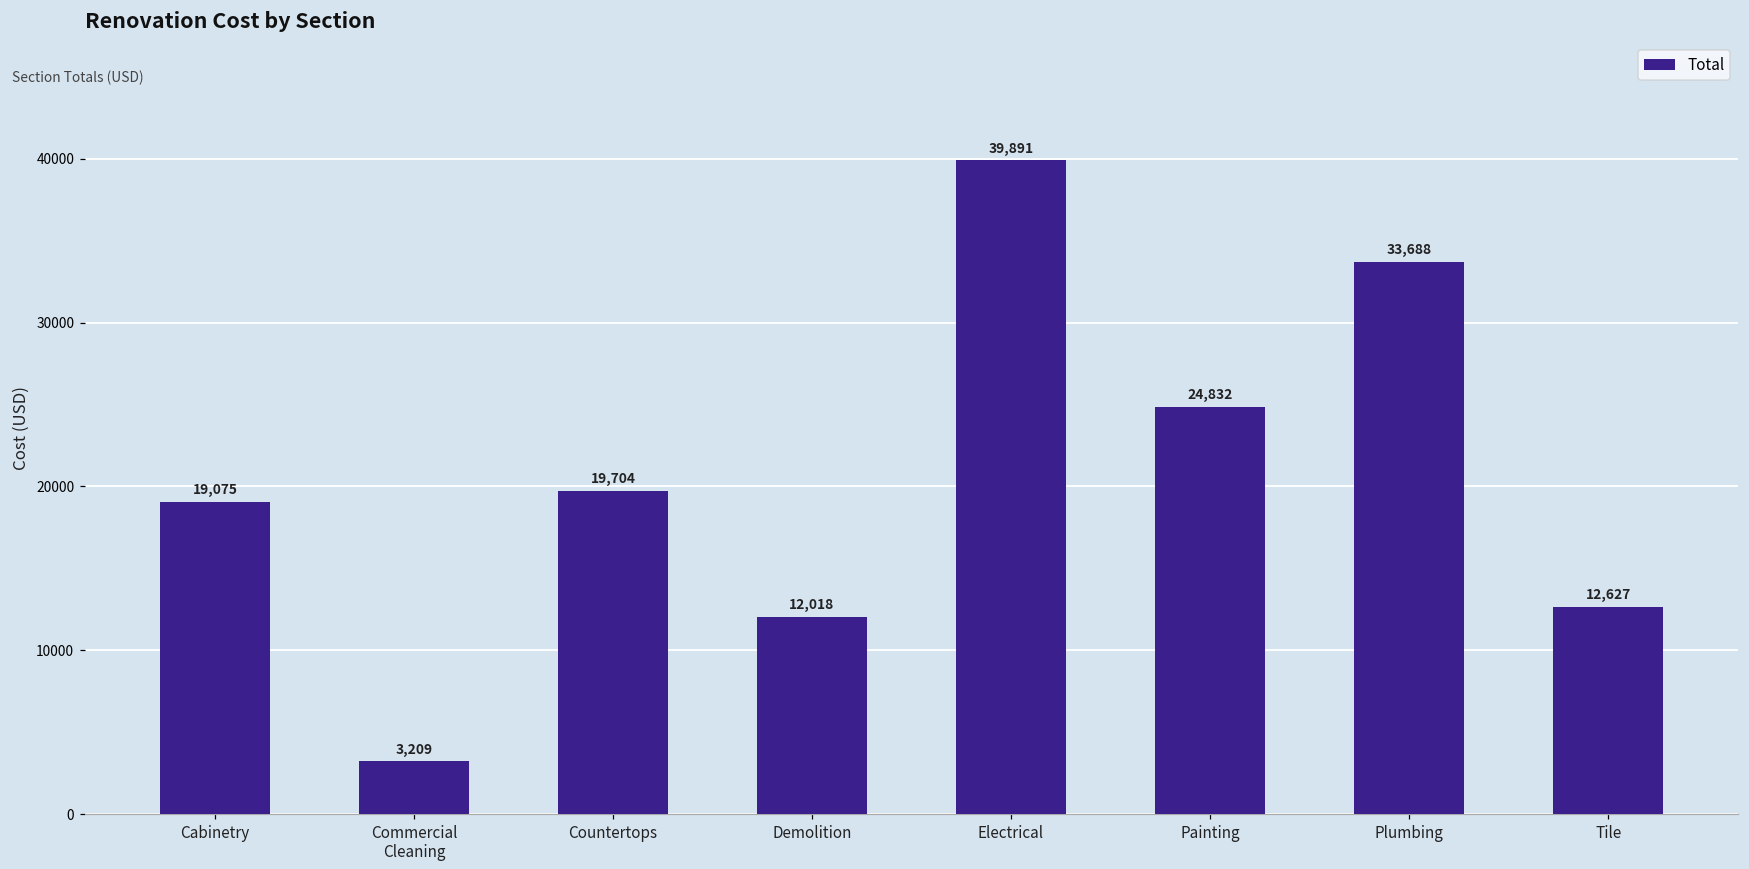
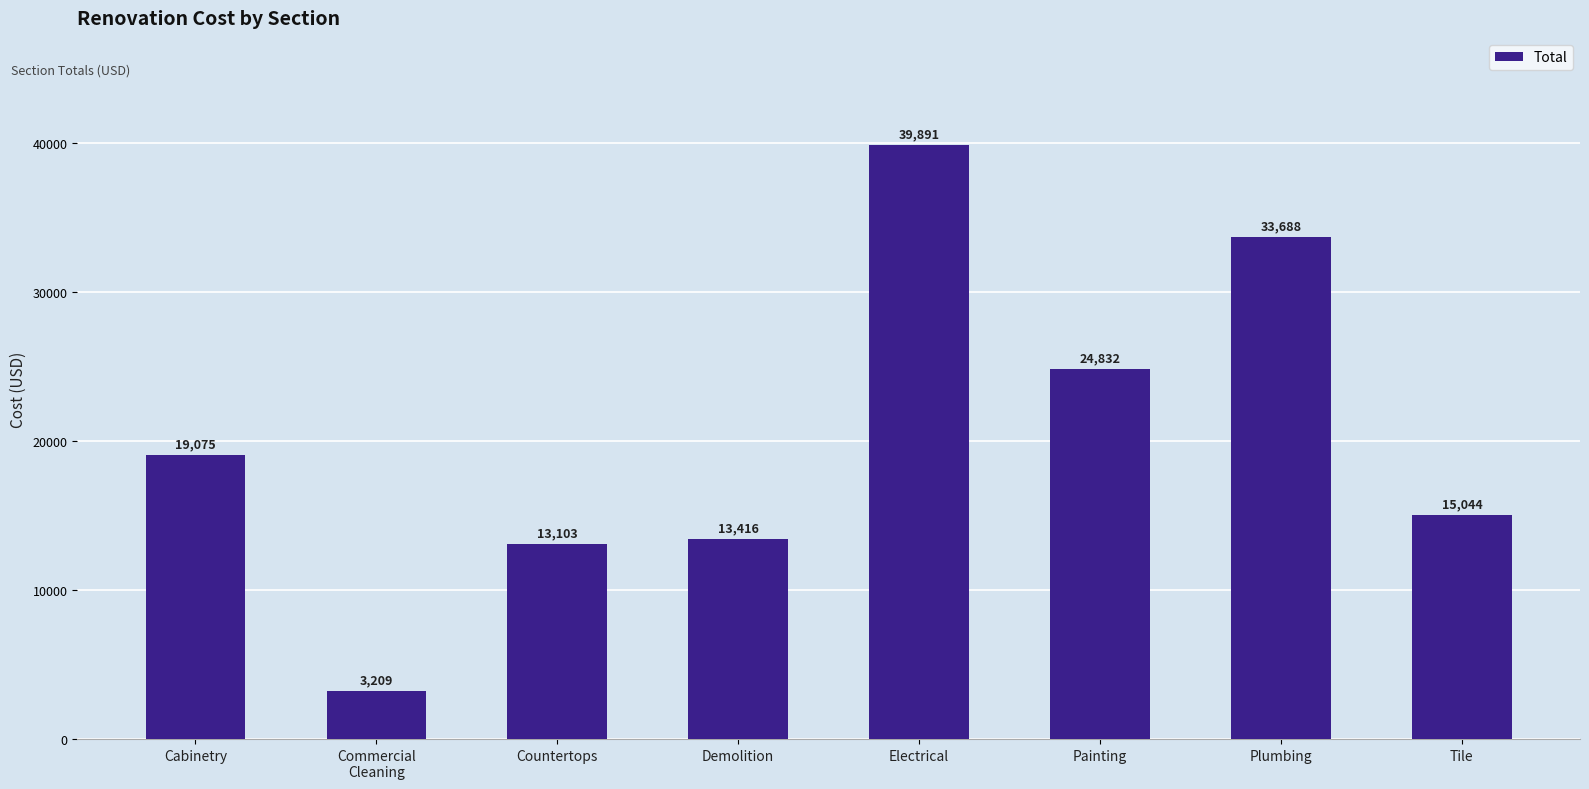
  {
    "Cabinetry": "19,075",
    "Commercial Cleaning": "3,209",
-   "Countertops": "19,704",
-   "Demolition": "12,018",
+   "Countertops": "13,103",
+   "Demolition": "13,416",
    "Electrical": "39,891",
    "Painting": "24,832",
    "Plumbing": "33,688",
-   "Tile": "12,627"
+   "Tile": "15,044"
  }
